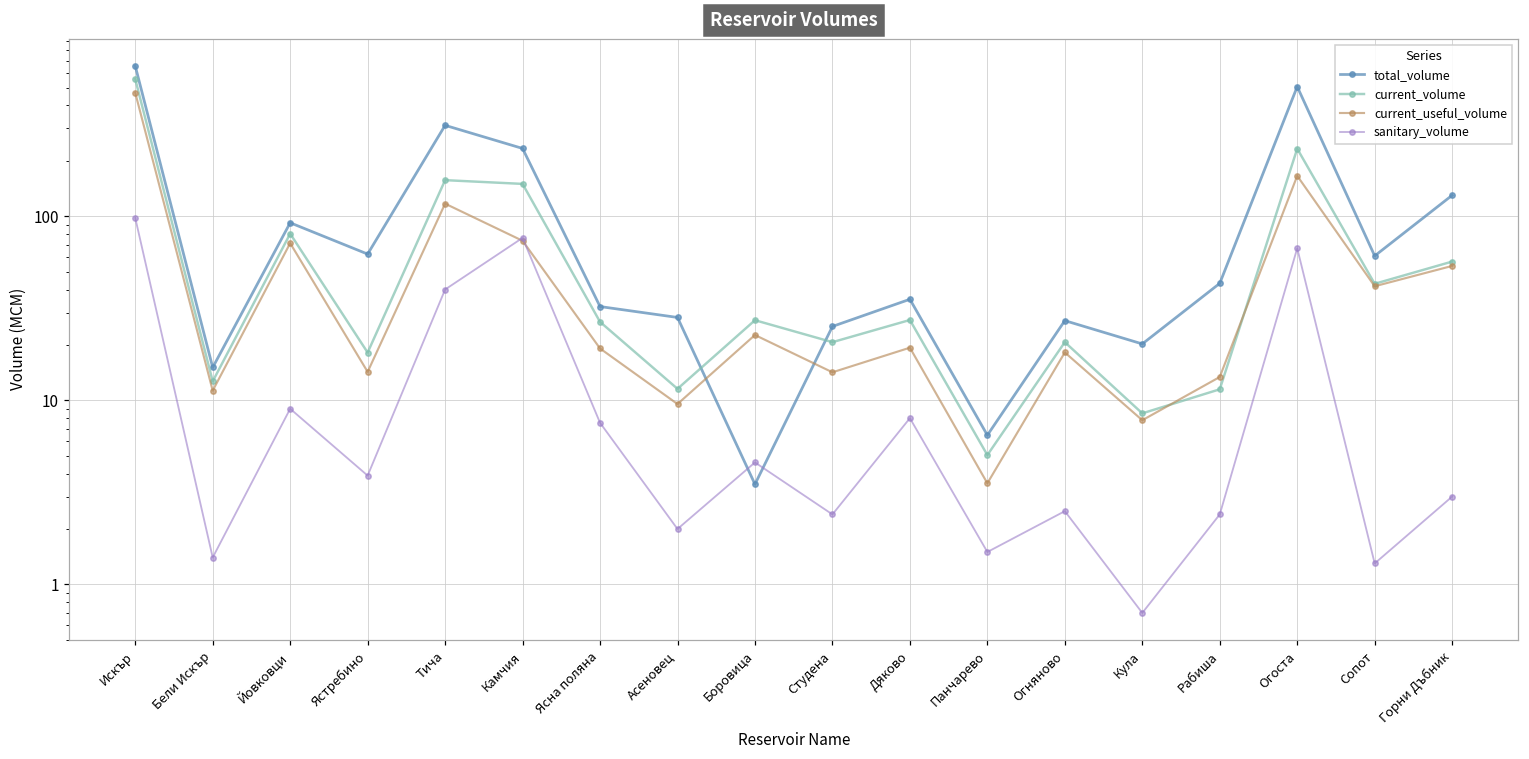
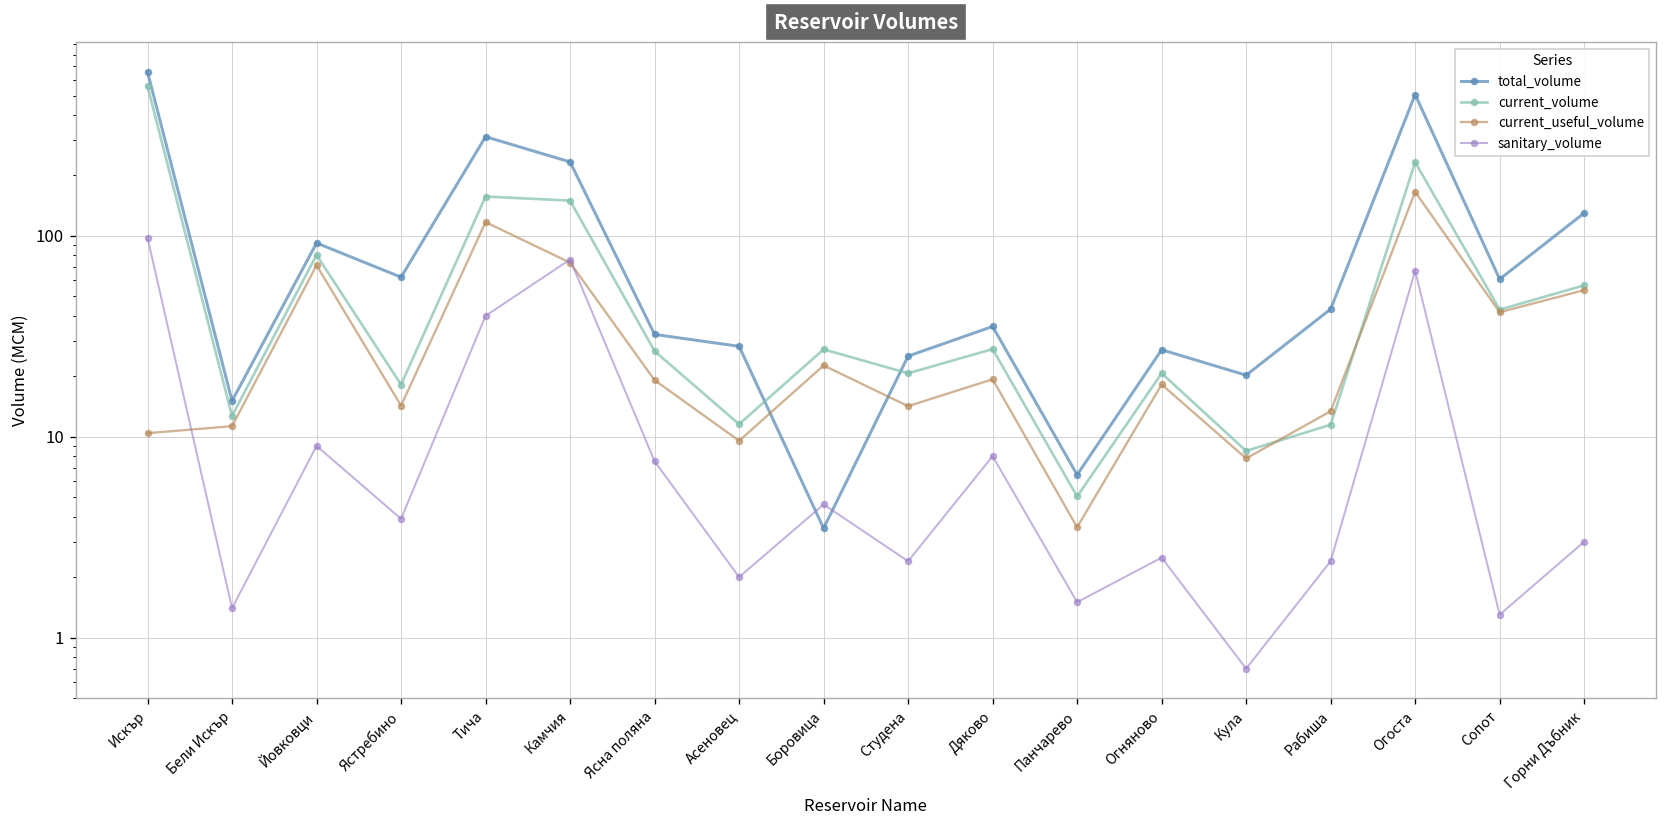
  {
    "total_volume": {
      "Искър": 660,
      "Бели Искър": 15,
      "Йовковци": 90,
      "Ястребино": 62,
      "Тича": 310,
      "Камчия": 230,
      "Ясна поляна": 32,
      "Асеновец": 28,
      "Боровица": 3.5,
      "Студена": 25,
      "Дяково": 35,
      "Панчарево": 6.5,
      "Огняново": 27,
      "Кула": 20,
      "Рабиша": 43,
      "Огоста": 510,
      "Сопот": 61,
      "Горни Дъбник": 130
    },
    "current_volume": {
      "Искър": 560,
      "Бели Искър": 13,
      "Йовковци": 80,
      "Ястребино": 18,
      "Тича": 160,
      "Камчия": 150,
      "Ясна поляна": 27,
      "Асеновец": 12,
      "Боровица": 27,
      "Студена": 21,
      "Дяково": 27,
      "Панчарево": 5,
      "Огняново": 21,
      "Кула": 8,
      "Рабиша": 11,
      "Огоста": 230,
      "Горни Дъбник": 57
    },
    "current_useful_volume": {
-     "Искър": 470,
+     "Искър": 10,
      "Бели Искър": 11,
      "Йовковци": 71,
      "Ястребино": 14,
      "Тича": 120,
      "Камчия": 70,
      "Ясна поляна": 19,
      "Асеновец": 10,
      "Боровица": 23,
      "Студена": 14,
      "Дяково": 19,
      "Панчарево": 3.5,
      "Огняново": 18,
      "Кула": 8,
      "Рабиша": 13,
      "Огоста": 170,
      "Горни Дъбник": 54
    },
    "sanitary_volume": {
      "Искър": 100,
      "Бели Искър": 1.4,
      "Йовковци": 9,
      "Ястребино": 4,
      "Тича": 40,
      "Камчия": 80,
      "Ясна поляна": 8,
      "Асеновец": 2,
      "Боровица": 4.6,
      "Студена": 2.4,
      "Дяково": 8,
      "Панчарево": 1.5,
      "Огняново": 2.5,
      "Кула": 0.70,
      "Рабиша": 2.4,
      "Огоста": 67,
      "Сопот": 1.3,
      "Горни Дъбник": 3
    }
  }
